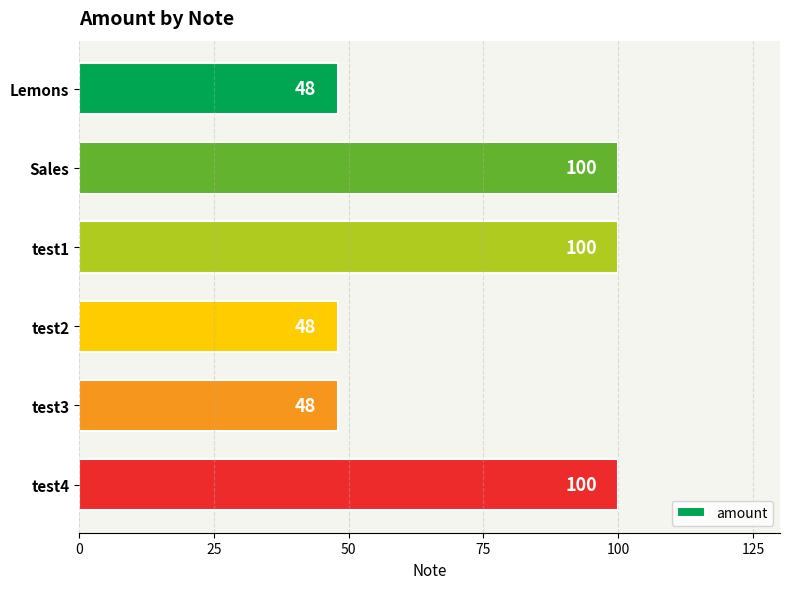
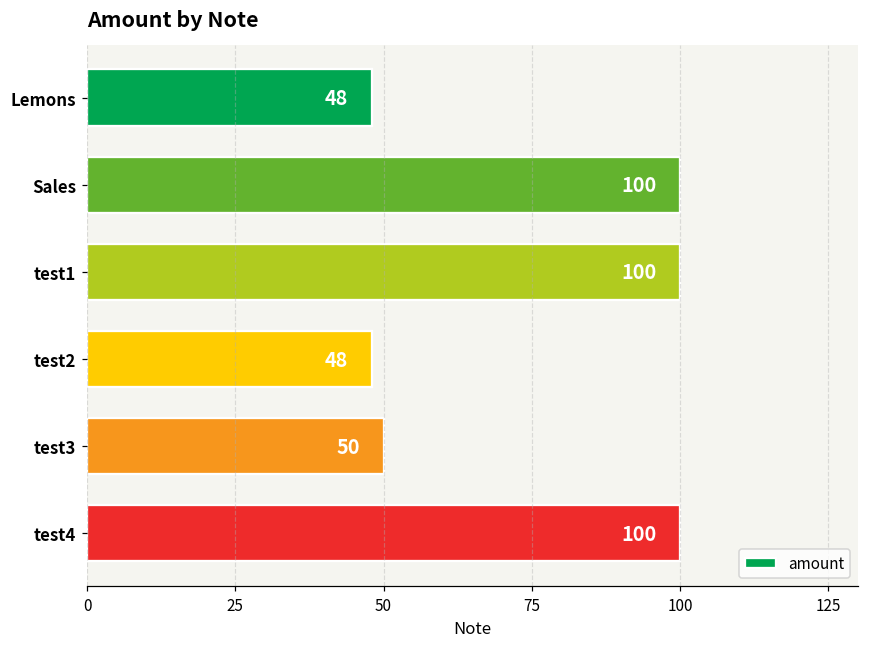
  {
    "Lemons": 48,
    "Sales": 100,
    "test1": 100,
    "test2": 48,
-   "test3": 48,
+   "test3": 50,
    "test4": 100
  }
